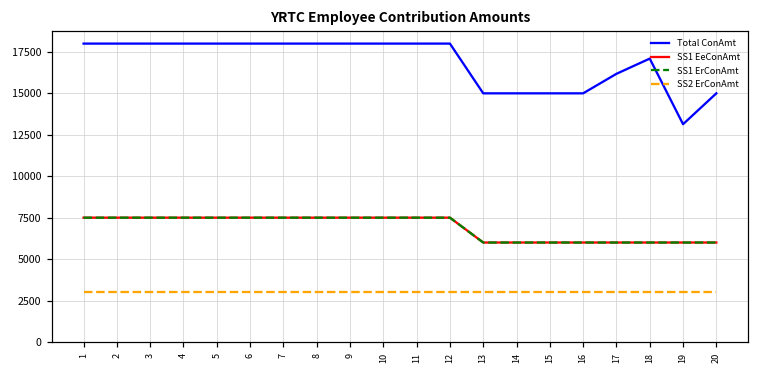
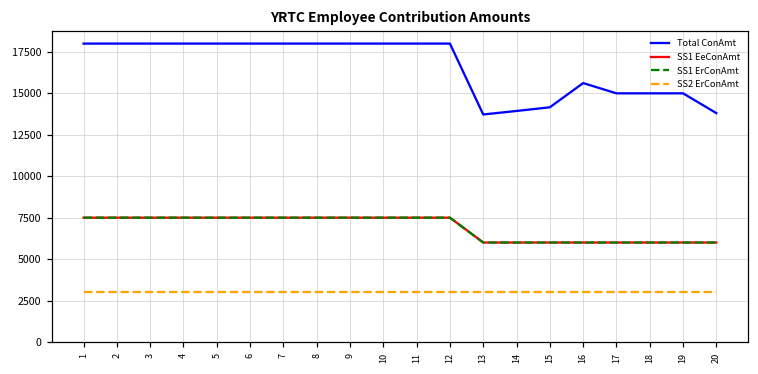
  {
    "Total ConAmt": {
      "1": 18000,
      "2": 18000,
      "3": 18000,
      "4": 18000,
      "5": 18000,
      "6": 18000,
      "7": 18000,
      "8": 18000,
      "9": 18000,
      "10": 18000,
      "11": 18000,
      "12": 18000,
-     "13": 15000,
-     "14": 15000,
-     "15": 15000,
-     "16": 15000,
-     "17": 16200,
-     "18": 17100,
-     "19": 13100,
-     "20": 15000
+     "13": 13700,
+     "14": 13900,
+     "15": 14200,
+     "16": 15600,
+     "17": 15000,
+     "18": 15000,
+     "19": 15000,
+     "20": 13800
    },
    "SS1 ErConAmt": {
      "1": 7500,
      "2": 7500,
      "3": 7500,
      "4": 7500,
      "5": 7500,
      "6": 7500,
      "7": 7500,
      "8": 7500,
      "9": 7500,
      "10": 7500,
      "11": 7500,
      "12": 7500,
      "13": 6000,
      "14": 6000,
      "15": 6000,
      "16": 6000,
      "17": 6000,
      "18": 6000,
      "19": 6000,
      "20": 6000
    },
    "SS2 ErConAmt": {
      "1": 3000,
      "2": 3000,
      "3": 3000,
      "4": 3000,
      "5": 3000,
      "6": 3000,
      "7": 3000,
      "8": 3000,
      "9": 3000,
      "10": 3000,
      "11": 3000,
      "12": 3000,
      "13": 3000,
      "14": 3000,
      "15": 3000,
      "16": 3000,
      "17": 3000,
      "18": 3000,
      "19": 3000,
      "20": 3000
    }
  }
